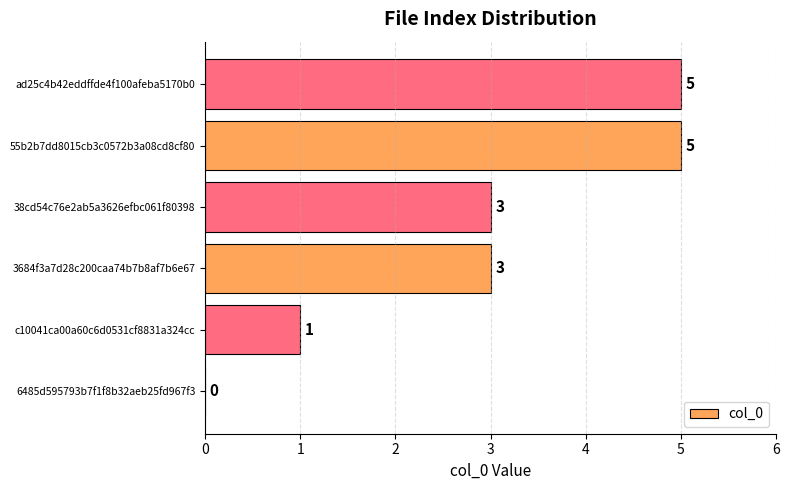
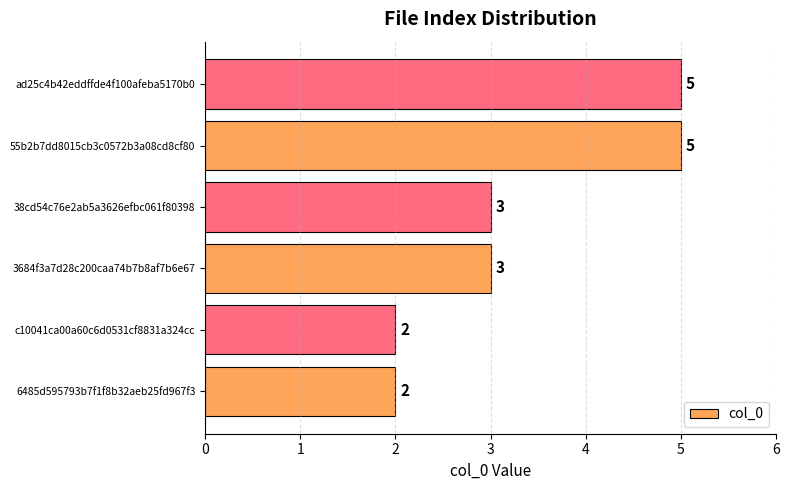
  {
    "ad25c4b42eddffde4f100afeba5170b0": 5,
    "55b2b7dd8015cb3c0572b3a08cd8cf80": 5,
    "38cd54c76e2ab5a3626efbc061f80398": 3,
    "3684f3a7d28c200caa74b7b8af7b6e67": 3,
-   "c10041ca00a60c6d0531cf8831a324cc": 1,
-   "6485d595793b7f1f8b32aeb25fd967f3": 0
+   "c10041ca00a60c6d0531cf8831a324cc": 2,
+   "6485d595793b7f1f8b32aeb25fd967f3": 2
  }
